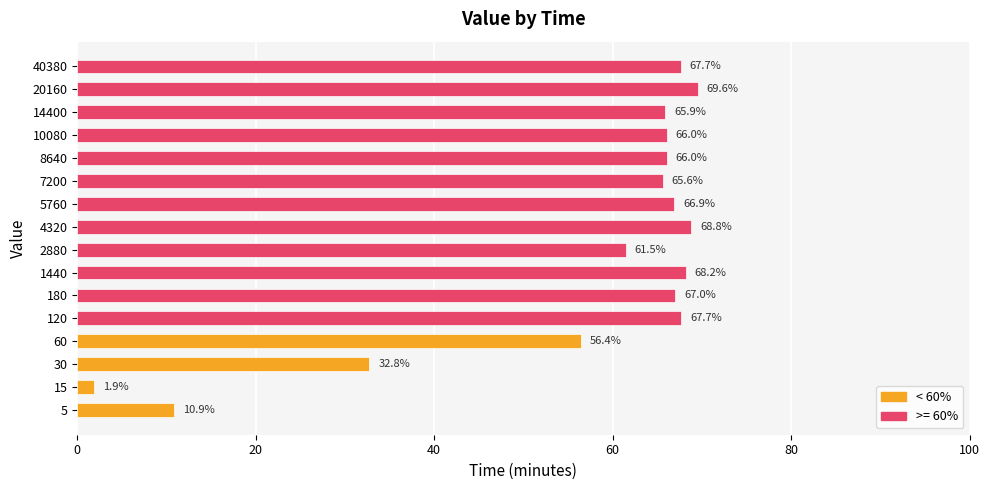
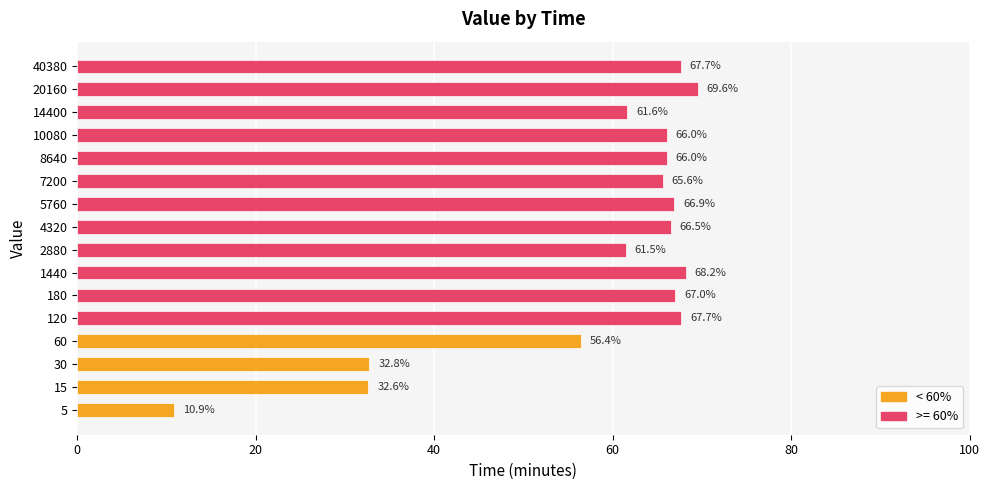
  {
    "40380": "67.7%",
    "20160": "69.6%",
-   "14400": "65.9%",
+   "14400": "61.6%",
    "10080": "66.0%",
    "8640": "66.0%",
    "7200": "65.6%",
    "5760": "66.9%",
-   "4320": "68.8%",
+   "4320": "66.5%",
    "2880": "61.5%",
    "1440": "68.2%",
    "180": "67.0%",
    "120": "67.7%",
    "60": "56.4%",
    "30": "32.8%",
-   "15": "1.9%",
+   "15": "32.6%",
    "5": "10.9%"
  }
